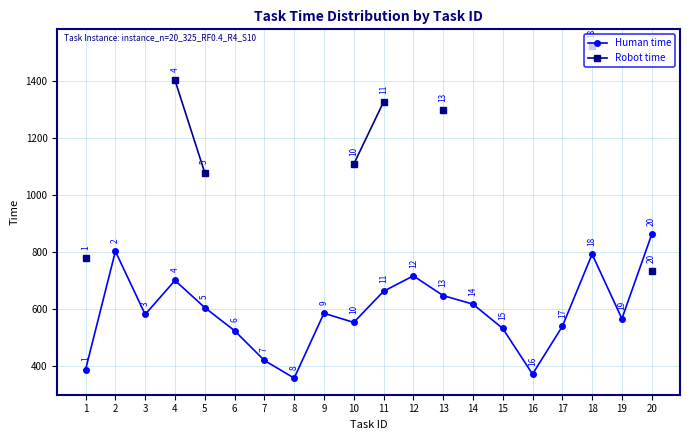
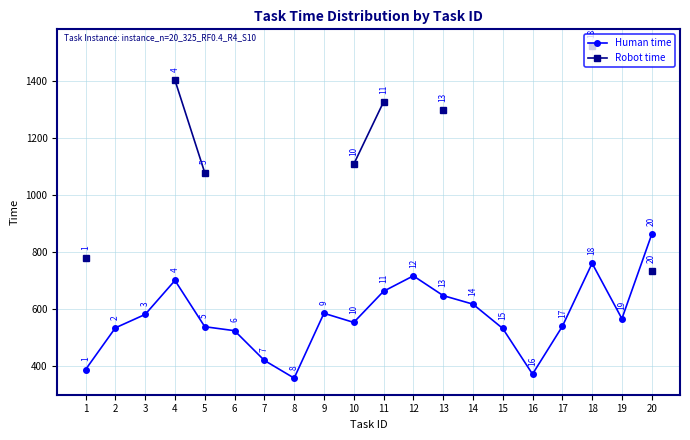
  {
    "Human time": {
-     "2": 800,
-     "5": 610,
-     "18": 790
+     "2": 540,
+     "5": 540,
+     "18": 760
    }
  }
